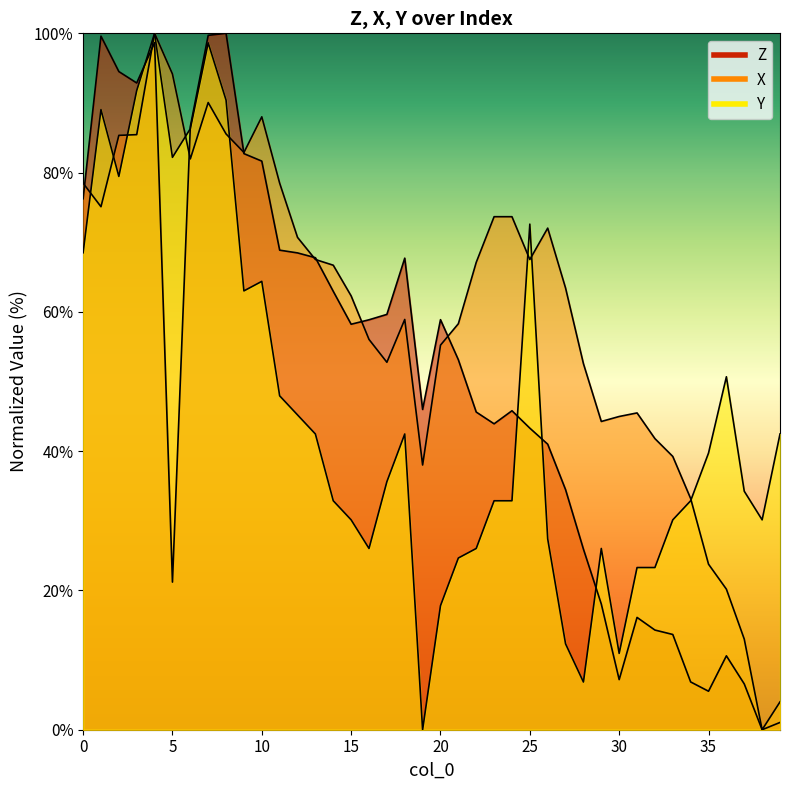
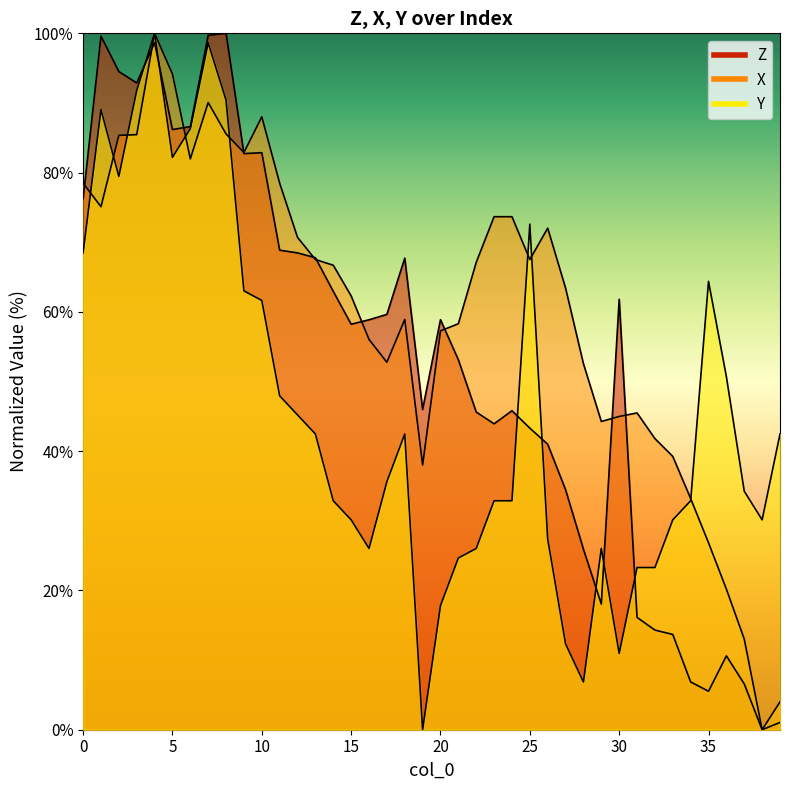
  {
    "Z": {
      "0": "76%",
-     "5": "21%",
-     "10": "82%",
+     "5": "86%",
+     "10": "83%",
      "15": "58%",
      "20": "59%",
      "25": "43%",
-     "30": "7%",
+     "30": "62%",
      "35": "6%"
    },
    "X": {
      "0": "78%",
      "5": "94%",
      "10": "88%",
      "15": "62%",
-     "20": "55%",
+     "20": "57%",
      "25": "68%",
      "30": "45%",
-     "35": "24%"
+     "35": "27%"
    },
    "Y": {
      "0": "68%",
      "5": "82%",
-     "10": "64%",
+     "10": "62%",
      "15": "30%",
      "20": "18%",
      "25": "73%",
      "30": "11%",
-     "35": "40%"
+     "35": "64%"
    }
  }
